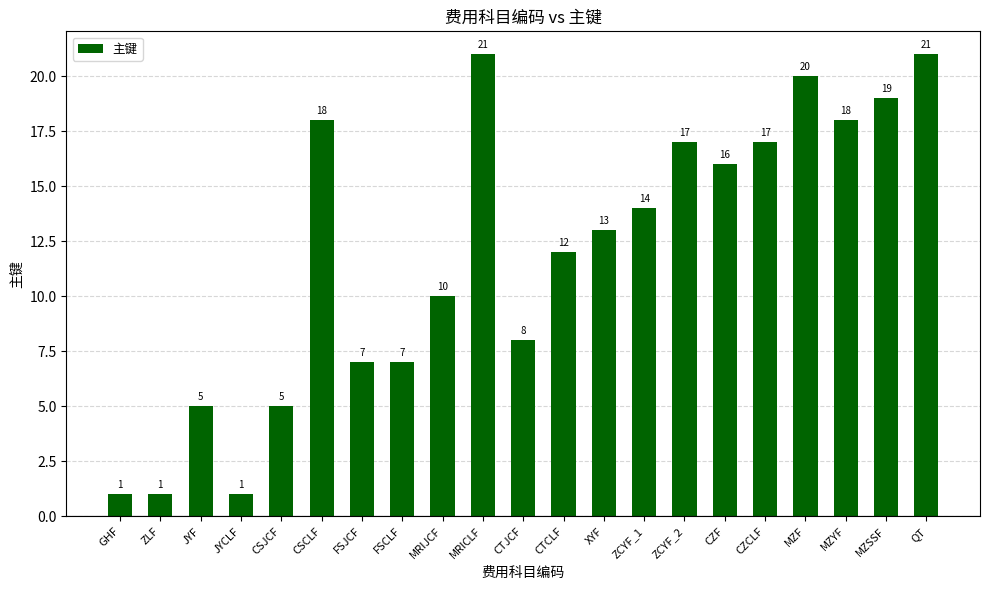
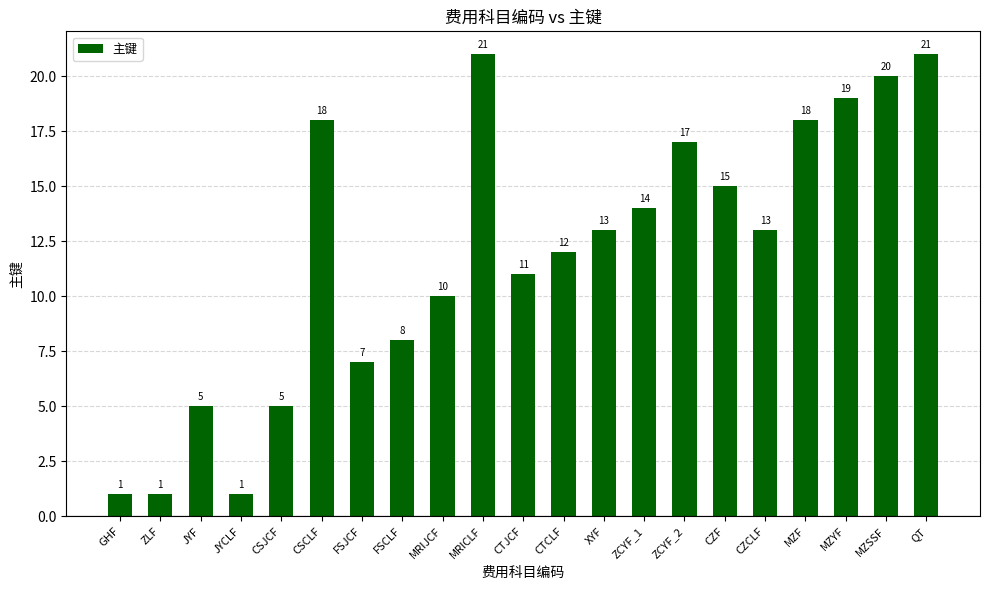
  {
    "GHF": 1,
    "ZLF": 1,
    "JYF": 5,
    "JYCLF": 1,
    "CSJCF": 5,
    "CSCLF": 18,
    "FSJCF": 7,
-   "FSCLF": 7,
+   "FSCLF": 8,
    "MRIJCF": 10,
    "MRICLF": 21,
-   "CTJCF": 8,
+   "CTJCF": 11,
    "CTCLF": 12,
    "XYF": 13,
    "ZCYF_1": 14,
    "ZCYF_2": 17,
-   "CZF": 16,
-   "CZCLF": 17,
-   "MZF": 20,
-   "MZYF": 18,
-   "MZSSF": 19,
+   "CZF": 15,
+   "CZCLF": 13,
+   "MZF": 18,
+   "MZYF": 19,
+   "MZSSF": 20,
    "QT": 21
  }
